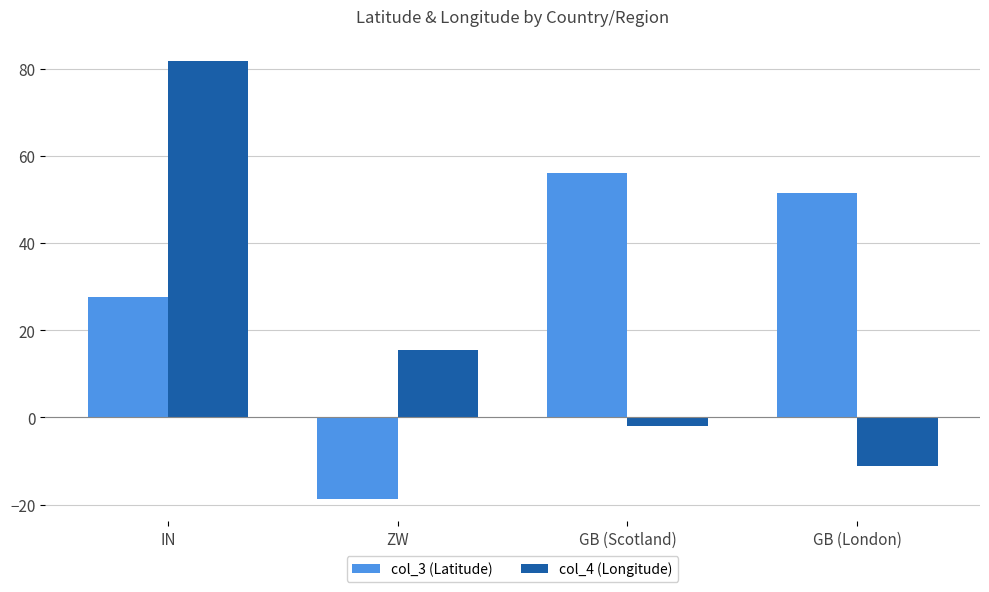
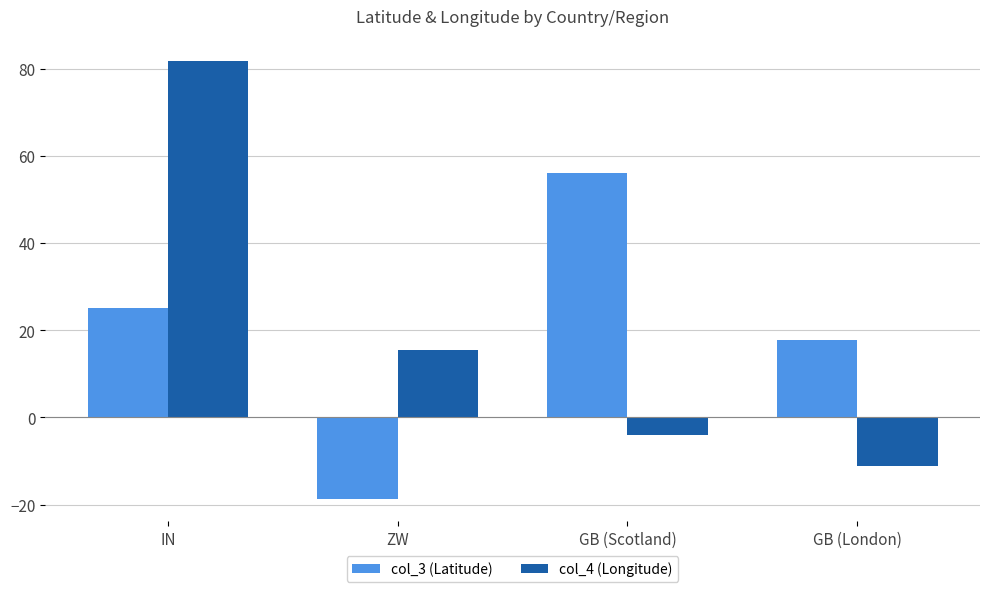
  {
    "col_3 (Latitude)": {
-     "IN": 28,
+     "IN": 25,
      "ZW": -19,
      "GB (Scotland)": 56,
-     "GB (London)": 52
+     "GB (London)": 18
    },
    "col_4 (Longitude)": {
      "IN": 82,
      "ZW": 16,
-     "GB (Scotland)": -2,
+     "GB (Scotland)": -4,
      "GB (London)": -11
    }
  }
